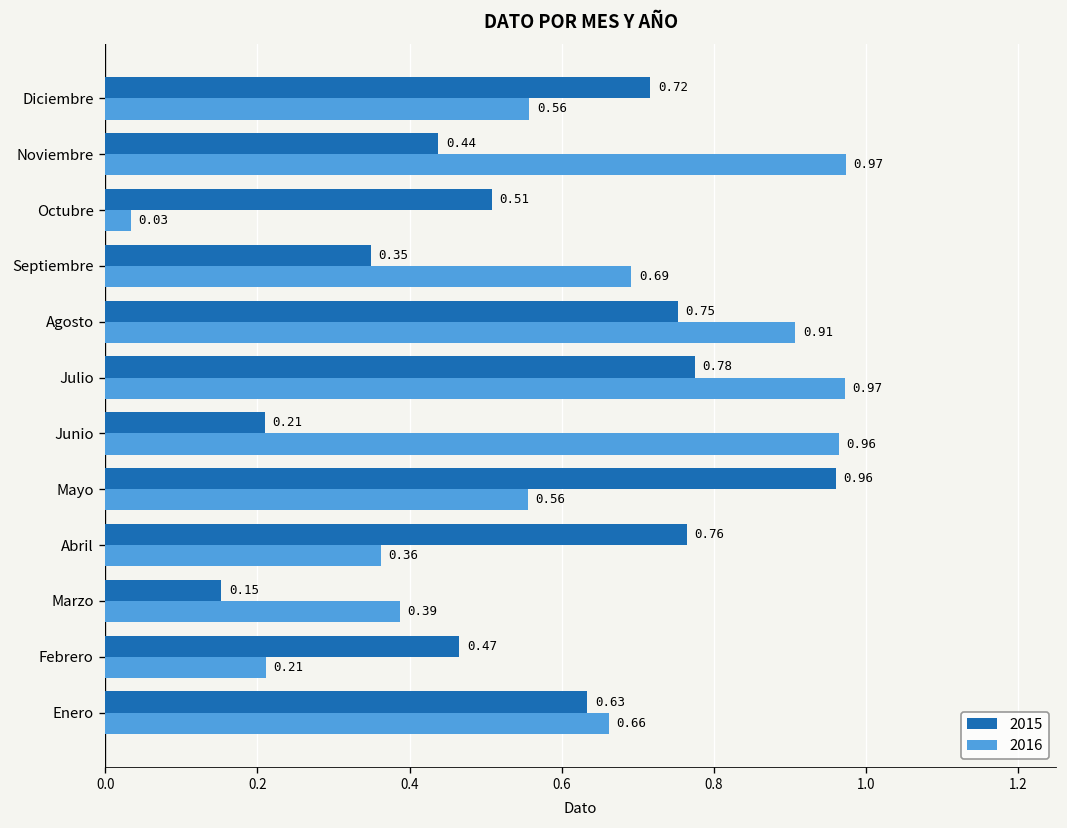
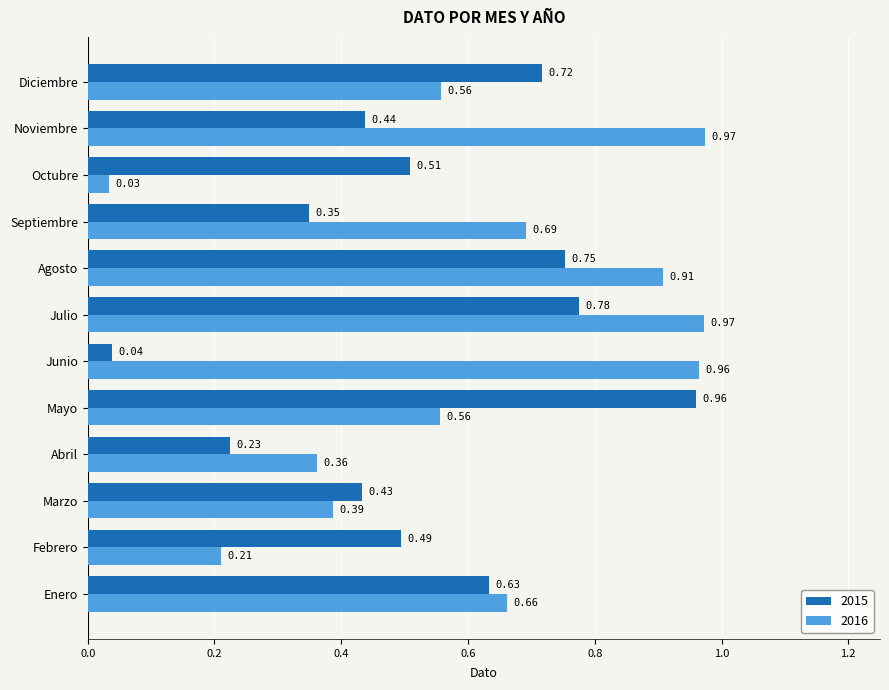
  {
    "2015": {
      "Diciembre": 0.72,
      "Noviembre": 0.44,
      "Octubre": 0.51,
      "Septiembre": 0.35,
      "Agosto": 0.75,
      "Julio": 0.78,
-     "Junio": 0.21,
+     "Junio": 0.04,
      "Mayo": 0.96,
-     "Abril": 0.76,
-     "Marzo": 0.15,
-     "Febrero": 0.47,
+     "Abril": 0.23,
+     "Marzo": 0.43,
+     "Febrero": 0.49,
      "Enero": 0.63
    },
    "2016": {
      "Diciembre": 0.56,
      "Noviembre": 0.97,
      "Octubre": 0.03,
      "Septiembre": 0.69,
      "Agosto": 0.91,
      "Julio": 0.97,
      "Junio": 0.96,
      "Mayo": 0.56,
      "Abril": 0.36,
      "Marzo": 0.39,
      "Febrero": 0.21,
      "Enero": 0.66
    }
  }
